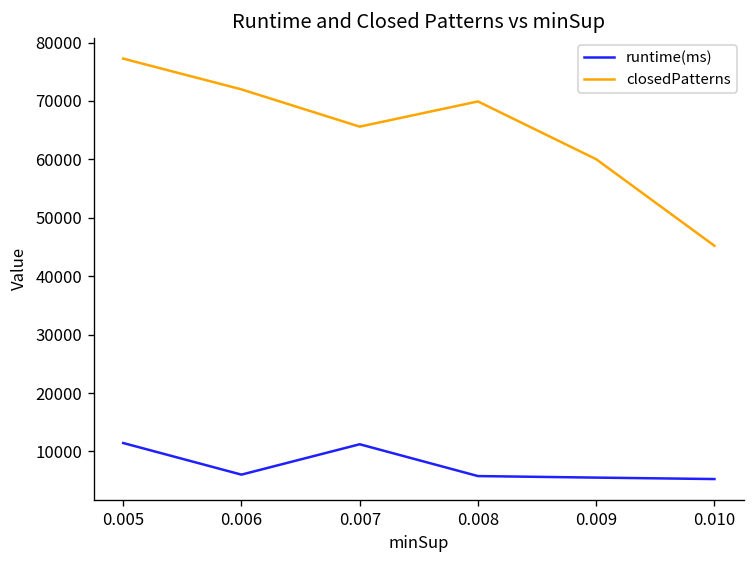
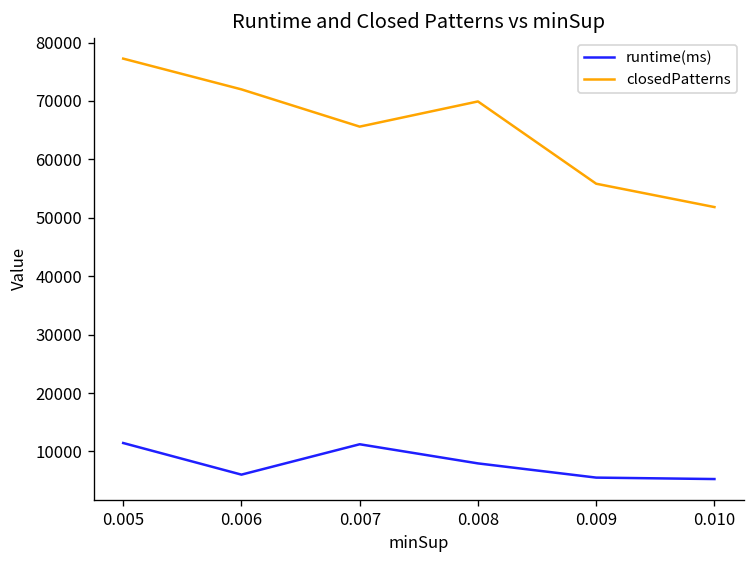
  {
    "runtime(ms)": {
      "0.005": 11000,
      "0.006": 6000,
      "0.007": 11000,
-     "0.008": 6000,
+     "0.008": 8000,
      "0.009": 6000,
      "0.010": 5000
    },
    "closedPatterns": {
      "0.005": 77000,
      "0.006": 72000,
      "0.007": 66000,
      "0.008": 70000,
-     "0.009": 60000,
-     "0.010": 45000
+     "0.009": 56000,
+     "0.010": 52000
    }
  }
